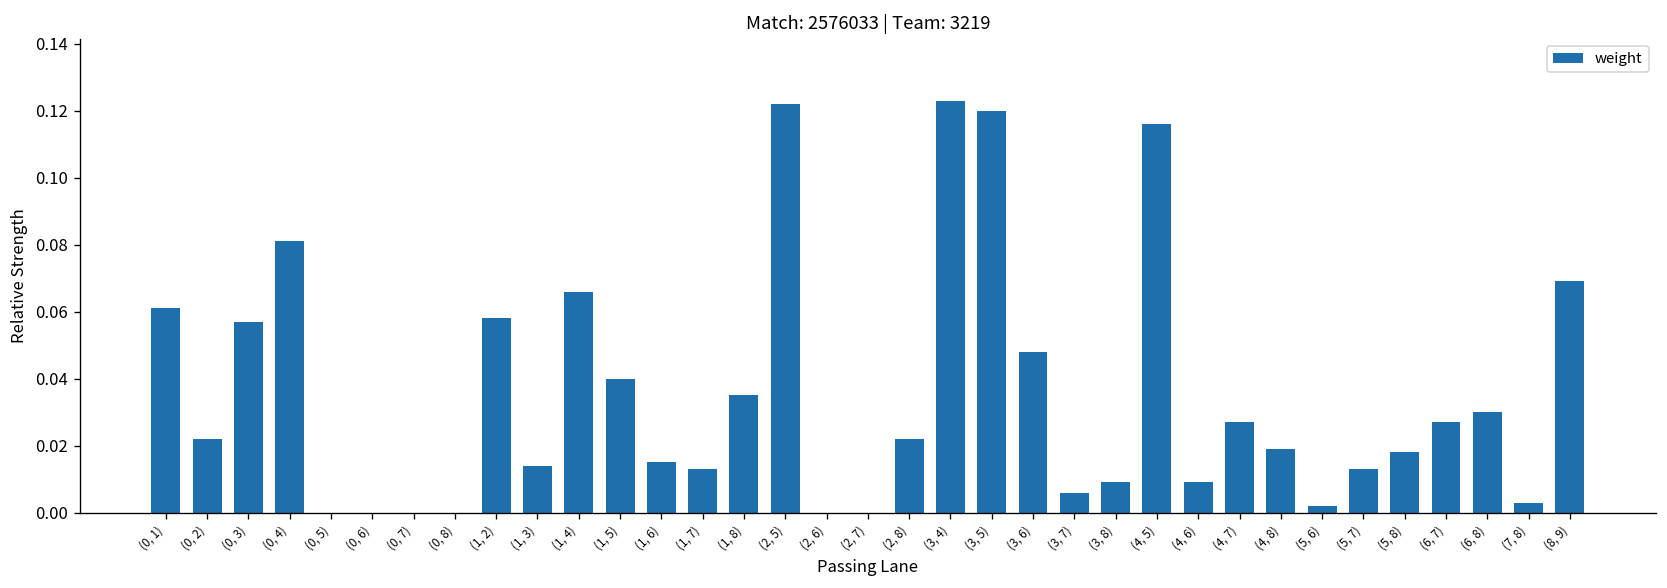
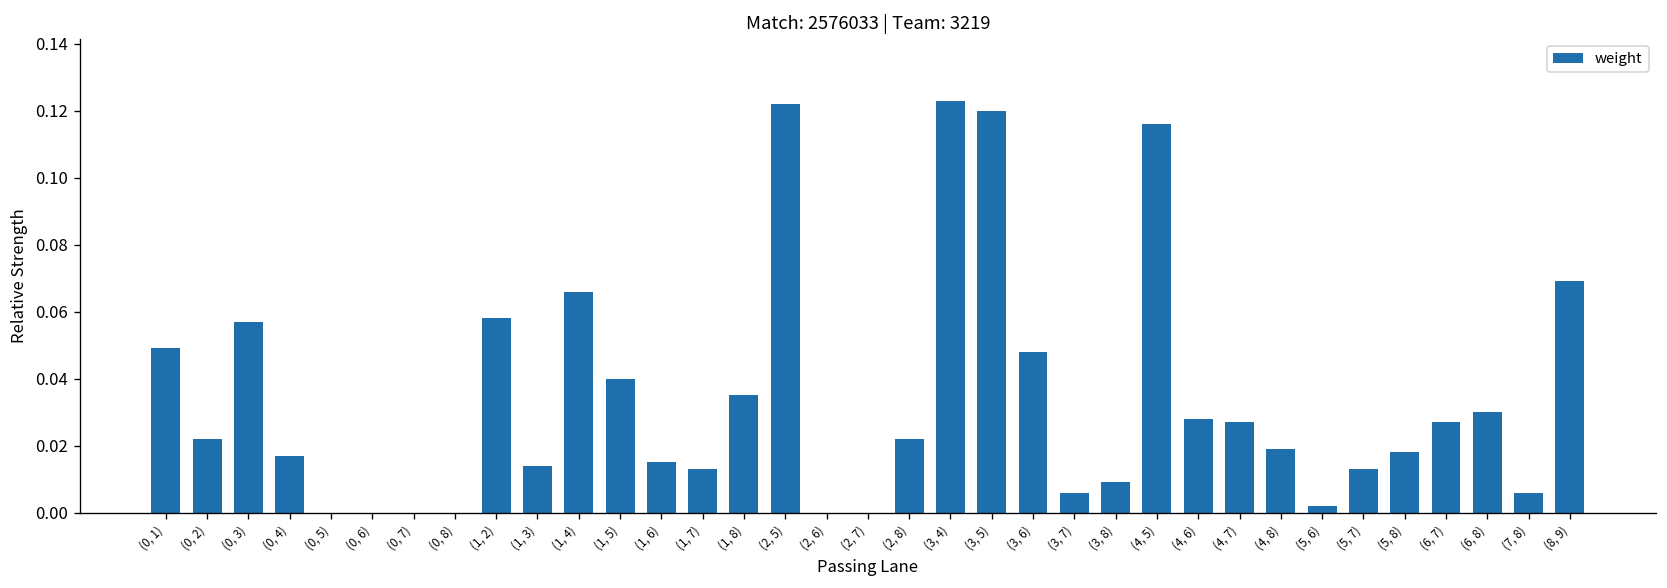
  {
-   "(0, 1)": 0.061,
+   "(0, 1)": 0.049,
    "(0, 2)": 0.022,
    "(0, 3)": 0.057,
-   "(0, 4)": 0.081,
+   "(0, 4)": 0.017,
    "(0, 5)": 0.000,
    "(0, 6)": 0.000,
    "(0, 7)": 0.000,
    "(0, 8)": 0.000,
    "(1, 2)": 0.058,
    "(1, 3)": 0.014,
    "(1, 4)": 0.066,
    "(1, 5)": 0.040,
    "(1, 6)": 0.015,
    "(1, 7)": 0.013,
    "(1, 8)": 0.035,
    "(2, 5)": 0.122,
    "(2, 6)": 0.000,
    "(2, 7)": 0.000,
    "(2, 8)": 0.022,
    "(3, 4)": 0.123,
    "(3, 5)": 0.120,
    "(3, 6)": 0.048,
    "(3, 7)": 0.006,
    "(3, 8)": 0.009,
    "(4, 5)": 0.116,
-   "(4, 6)": 0.009,
+   "(4, 6)": 0.028,
    "(4, 7)": 0.027,
    "(4, 8)": 0.019,
    "(5, 6)": 0.002,
    "(5, 7)": 0.013,
    "(5, 8)": 0.018,
    "(6, 7)": 0.027,
    "(6, 8)": 0.030,
-   "(7, 8)": 0.003,
+   "(7, 8)": 0.006,
    "(8, 9)": 0.069
  }
